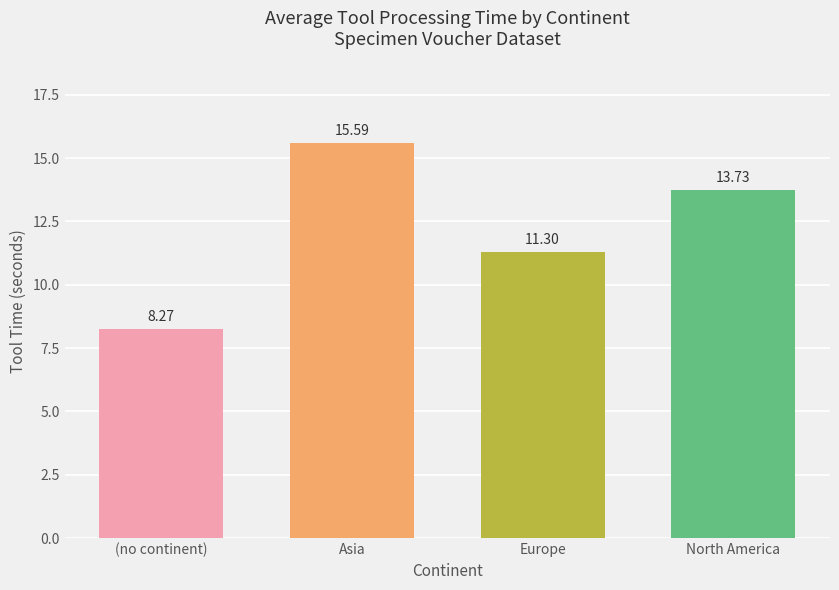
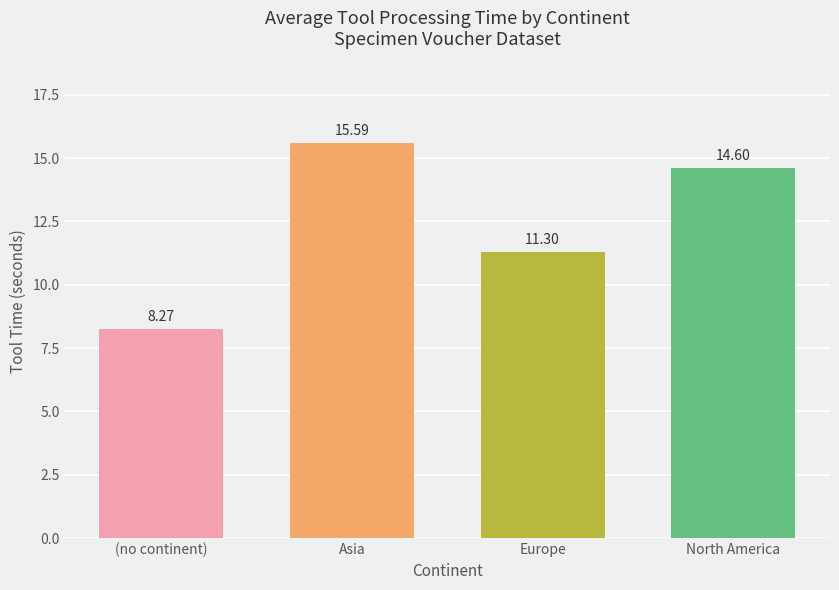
  {
    "(no continent)": 8.27,
    "Asia": 15.59,
    "Europe": 11.30,
-   "North America": 13.73
+   "North America": 14.60
  }
